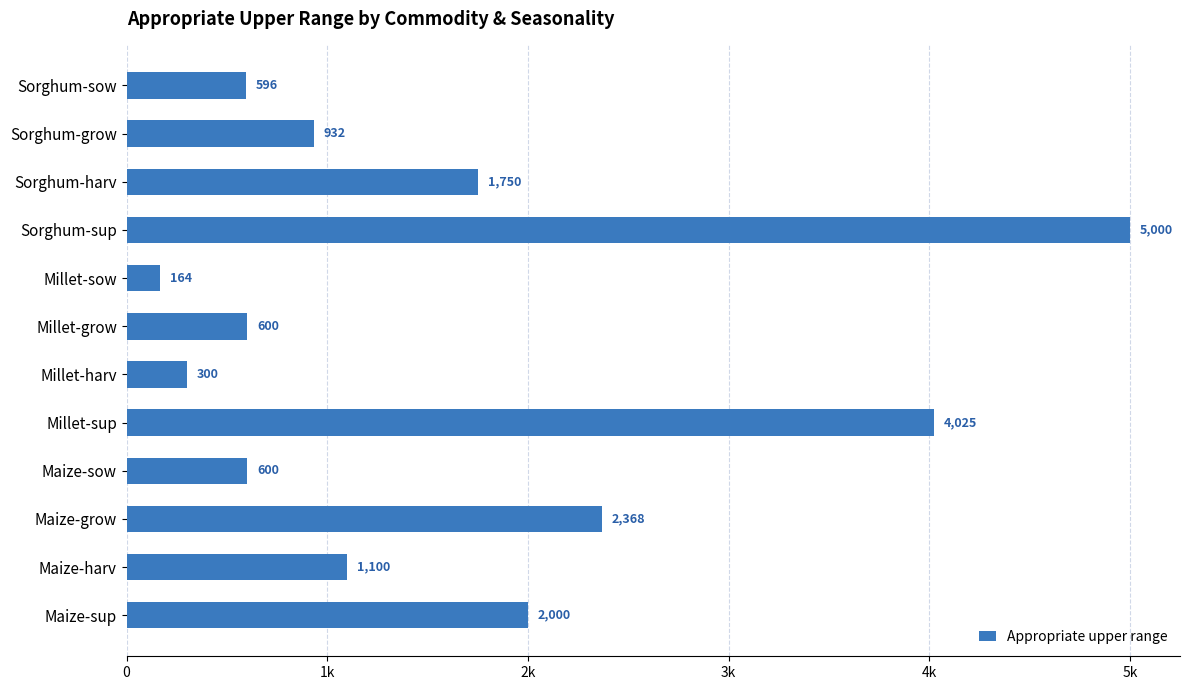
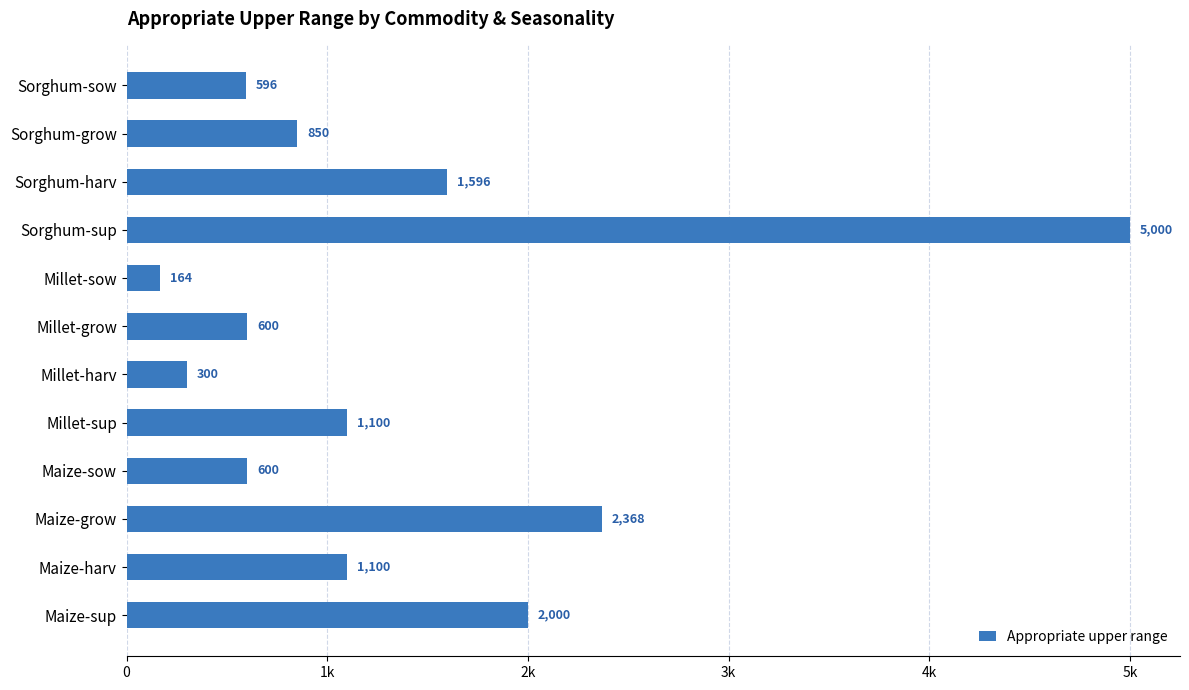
  {
    "Sorghum-sow": "596",
-   "Sorghum-grow": "932",
-   "Sorghum-harv": "1,750",
+   "Sorghum-grow": "850",
+   "Sorghum-harv": "1,596",
    "Sorghum-sup": "5,000",
    "Millet-sow": "164",
    "Millet-grow": "600",
    "Millet-harv": "300",
-   "Millet-sup": "4,025",
+   "Millet-sup": "1,100",
    "Maize-sow": "600",
    "Maize-grow": "2,368",
    "Maize-harv": "1,100",
    "Maize-sup": "2,000"
  }
